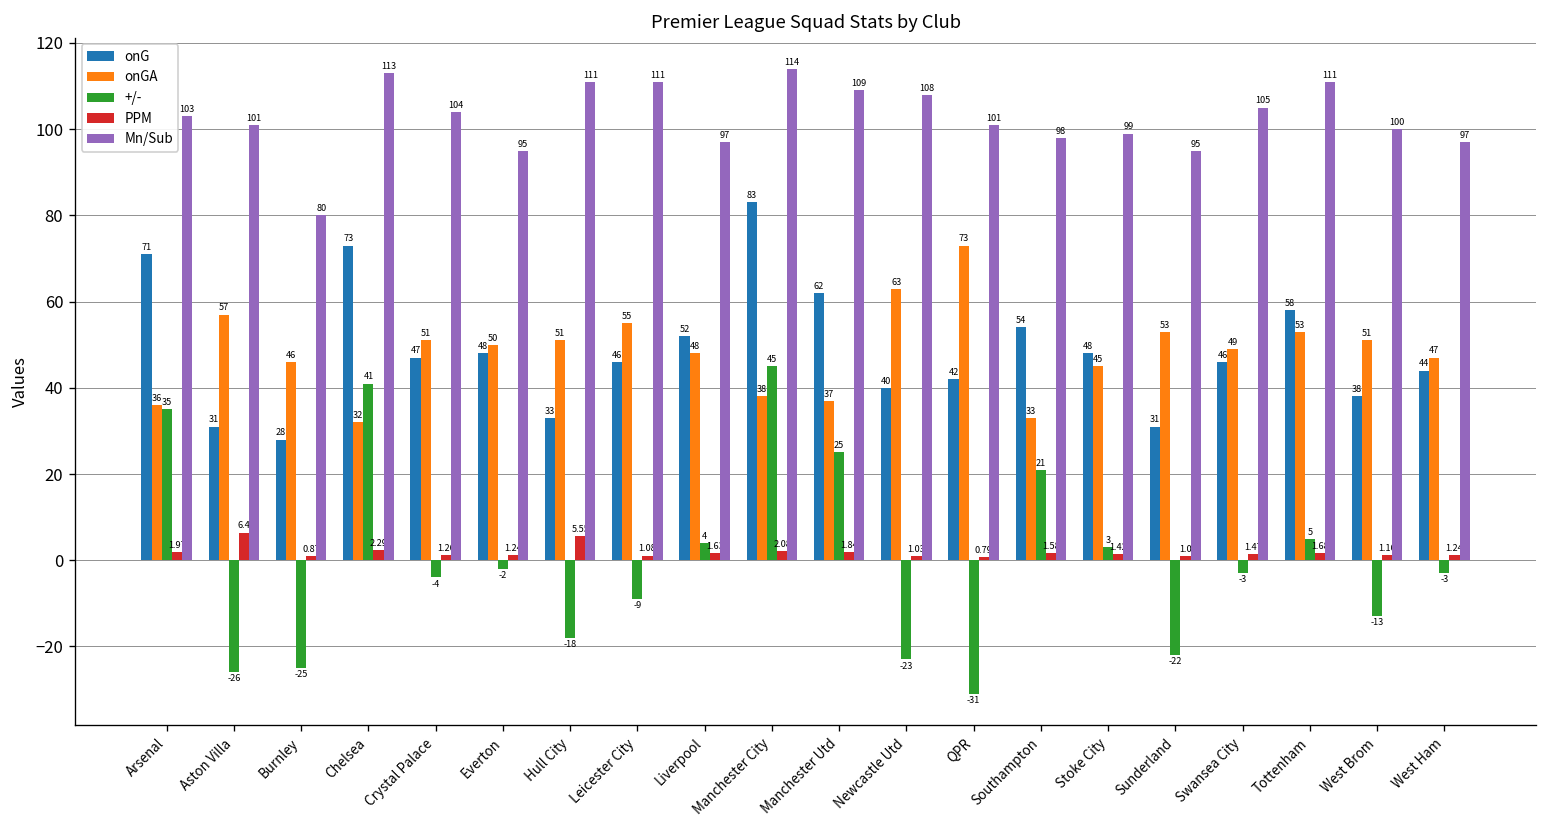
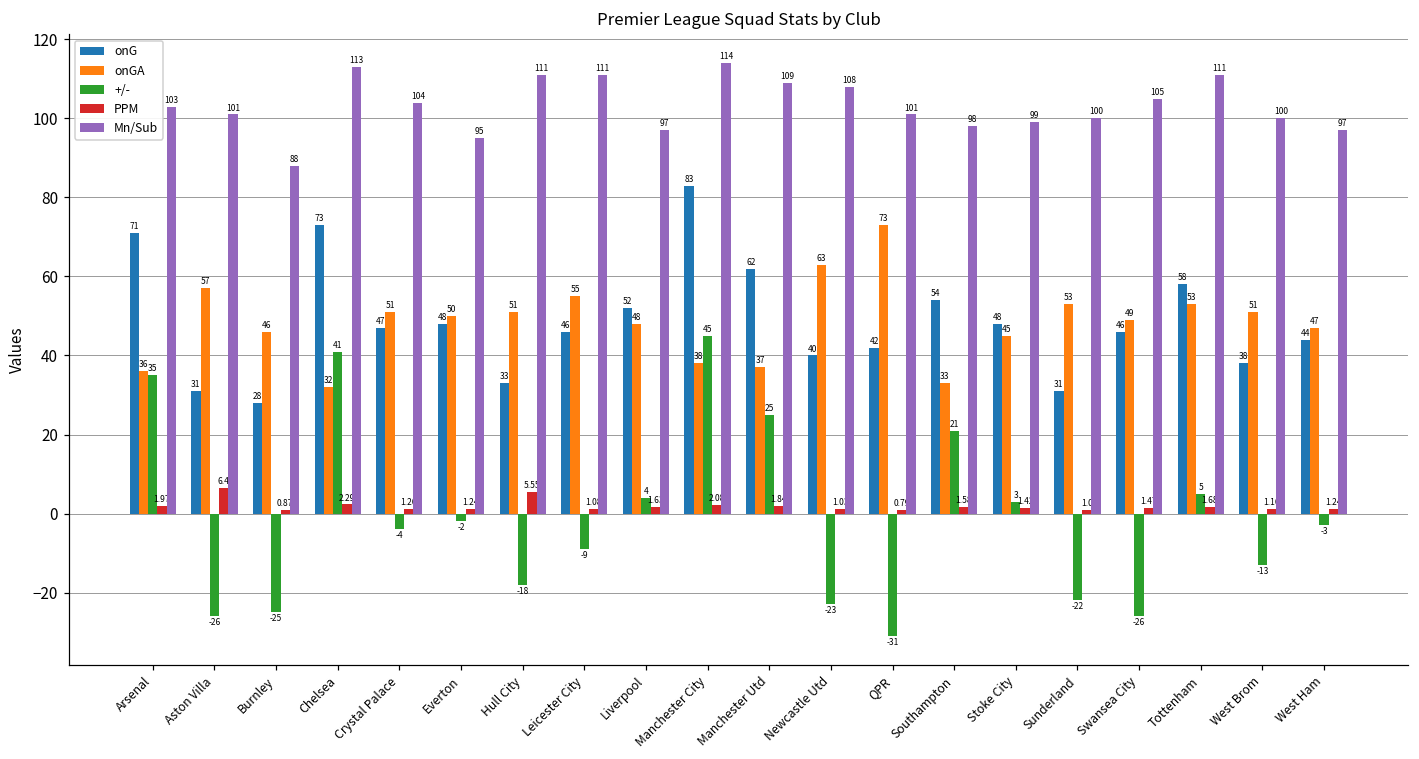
  {
    "onG": {
      "Arsenal": 71,
      "Aston Villa": 31,
      "Burnley": 28,
      "Chelsea": 73,
      "Crystal Palace": 47,
      "Everton": 48,
      "Hull City": 33,
      "Leicester City": 46,
      "Liverpool": 52,
      "Manchester City": 83,
      "Manchester Utd": 62,
      "Newcastle Utd": 40,
      "QPR": 42,
      "Southampton": 54,
      "Stoke City": 48,
      "Sunderland": 31,
      "Swansea City": 46,
      "Tottenham": 58,
      "West Brom": 38,
      "West Ham": 44
    },
    "onGA": {
      "Arsenal": 36,
      "Aston Villa": 57,
      "Burnley": 46,
      "Chelsea": 32,
      "Crystal Palace": 51,
      "Everton": 50,
      "Hull City": 51,
      "Leicester City": 55,
      "Liverpool": 48,
      "Manchester City": 38,
      "Manchester Utd": 37,
      "Newcastle Utd": 63,
      "QPR": 73,
      "Southampton": 33,
      "Stoke City": 45,
      "Sunderland": 53,
      "Swansea City": 49,
      "Tottenham": 53,
      "West Brom": 51,
      "West Ham": 47
    },
    "+/-": {
      "Arsenal": 35,
      "Aston Villa": -26,
      "Burnley": -25,
      "Chelsea": 41,
      "Crystal Palace": -4,
      "Everton": -2,
      "Hull City": -18,
      "Leicester City": -9,
      "Liverpool": 4,
      "Manchester City": 45,
      "Manchester Utd": 25,
      "Newcastle Utd": -23,
      "QPR": -31,
      "Southampton": 21,
      "Stoke City": 3,
      "Sunderland": -22,
-     "Swansea City": -3,
+     "Swansea City": -26,
      "Tottenham": 5,
      "West Brom": -13,
      "West Ham": -3
    },
    "PPM": {
      "Arsenal": 1.97,
      "Aston Villa": 6.4,
      "Burnley": 0.87,
      "Chelsea": 2.29,
      "Crystal Palace": 1.26,
      "Everton": 1.24,
      "Hull City": 5.55,
      "Leicester City": 1.08,
      "Liverpool": 1.63,
      "Manchester City": 2.08,
      "Manchester Utd": 1.84,
      "Newcastle Utd": 1.03,
      "QPR": 0.79,
      "Southampton": 1.58,
      "Stoke City": 1.42,
      "Sunderland": 1.0,
      "Swansea City": 1.47,
      "Tottenham": 1.68,
      "West Brom": 1.16,
      "West Ham": 1.24
    },
    "Mn/Sub": {
      "Arsenal": 103,
      "Aston Villa": 101,
-     "Burnley": 80,
+     "Burnley": 88,
      "Chelsea": 113,
      "Crystal Palace": 104,
      "Everton": 95,
      "Hull City": 111,
      "Leicester City": 111,
      "Liverpool": 97,
      "Manchester City": 114,
      "Manchester Utd": 109,
      "Newcastle Utd": 108,
      "QPR": 101,
      "Southampton": 98,
      "Stoke City": 99,
-     "Sunderland": 95,
+     "Sunderland": 100,
      "Swansea City": 105,
      "Tottenham": 111,
      "West Brom": 100,
      "West Ham": 97
    }
  }
